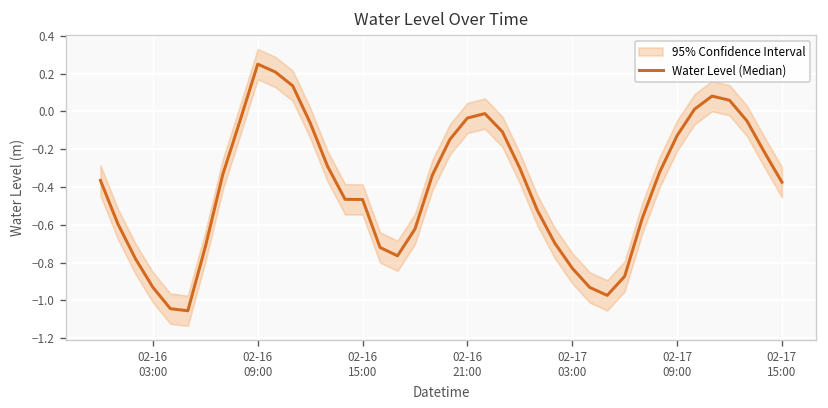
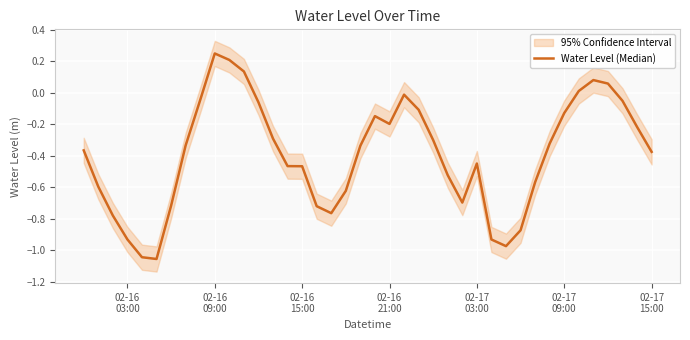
  {
    "Water Level (Median)": {
      "02-16 03:00": -0.93,
      "02-16 09:00": 0.25,
      "02-16 15:00": -0.47,
-     "02-16 21:00": -0.03,
-     "02-17 03:00": -0.83,
+     "02-16 21:00": -0.20,
+     "02-17 03:00": -0.45,
      "02-17 09:00": -0.13,
      "02-17 15:00": -0.37
    }
  }
